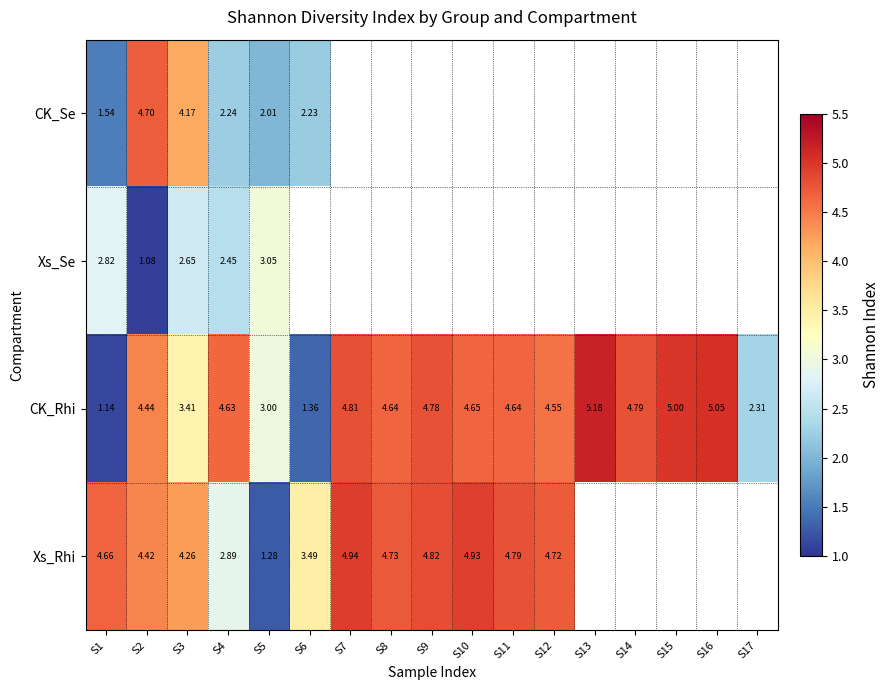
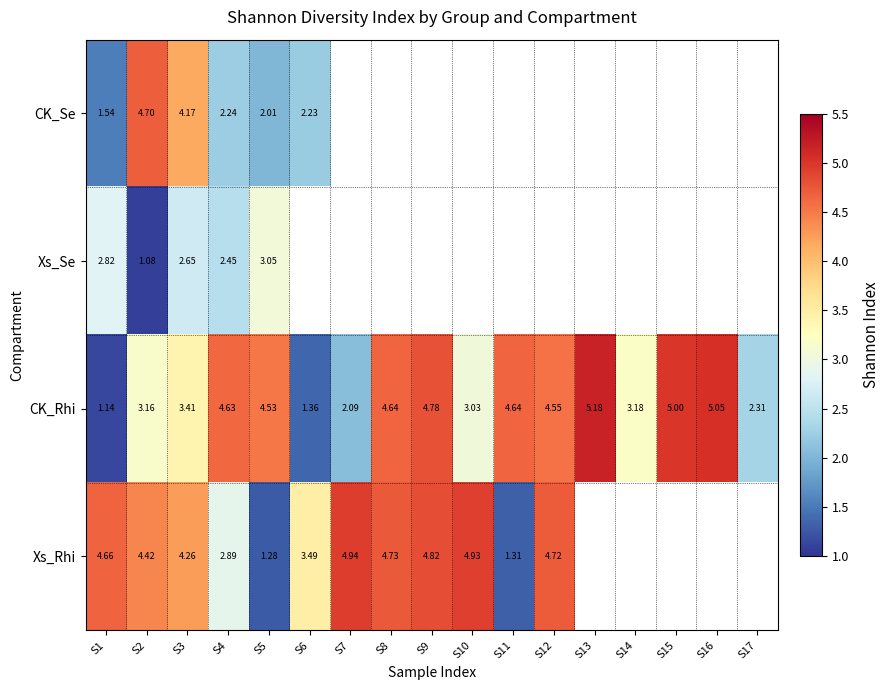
  {
    "CK_Se": {
      "S1": 1.54,
      "S2": 4.70,
      "S3": 4.17,
      "S4": 2.24,
      "S5": 2.01,
      "S6": 2.23
    },
    "Xs_Se": {
      "S1": 2.82,
      "S2": 1.08,
      "S3": 2.65,
      "S4": 2.45,
      "S5": 3.05
    },
    "CK_Rhi": {
      "S1": 1.14,
-     "S2": 4.44,
+     "S2": 3.16,
      "S3": 3.41,
      "S4": 4.63,
-     "S5": 3.00,
+     "S5": 4.53,
      "S6": 1.36,
-     "S7": 4.81,
+     "S7": 2.09,
      "S8": 4.64,
      "S9": 4.78,
-     "S10": 4.65,
+     "S10": 3.03,
      "S11": 4.64,
      "S12": 4.55,
      "S13": 5.18,
-     "S14": 4.79,
+     "S14": 3.18,
      "S15": 5.00,
      "S16": 5.05,
      "S17": 2.31
    },
    "Xs_Rhi": {
      "S1": 4.66,
      "S2": 4.42,
      "S3": 4.26,
      "S4": 2.89,
      "S5": 1.28,
      "S6": 3.49,
      "S7": 4.94,
      "S8": 4.73,
      "S9": 4.82,
      "S10": 4.93,
-     "S11": 4.79,
+     "S11": 1.31,
      "S12": 4.72
    }
  }
